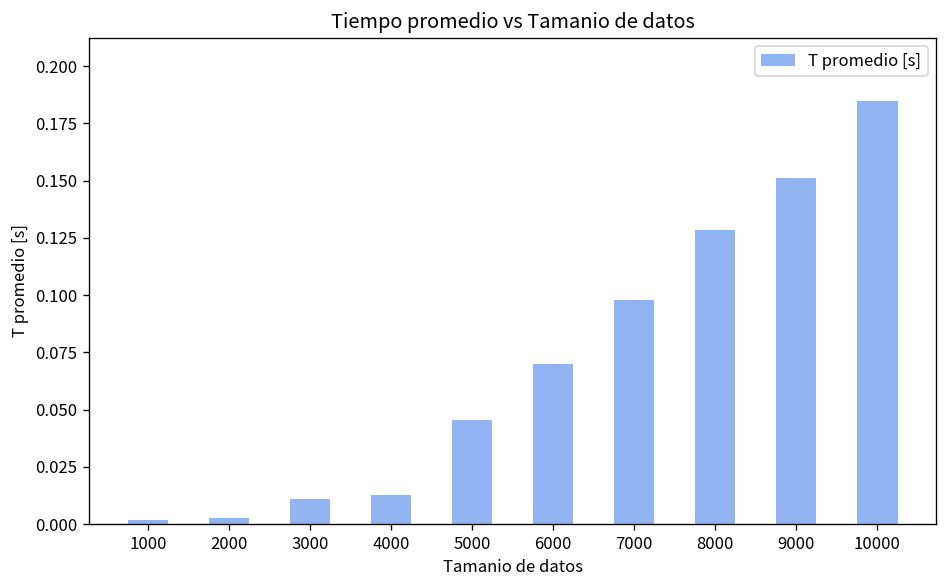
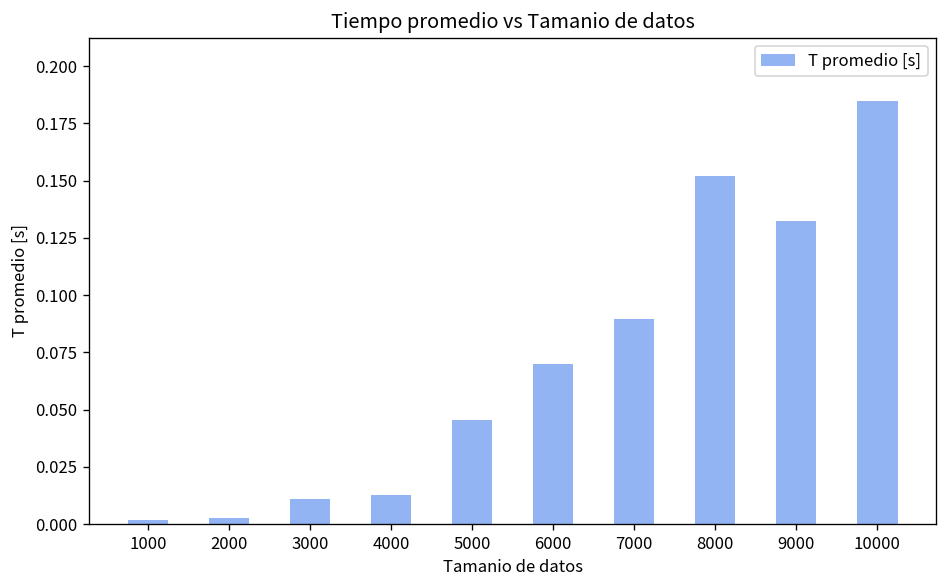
  {
    "1000": 0.002,
    "2000": 0.003,
    "3000": 0.011,
    "4000": 0.013,
    "5000": 0.045,
    "6000": 0.070,
-   "7000": 0.098,
-   "8000": 0.129,
-   "9000": 0.151,
+   "7000": 0.090,
+   "8000": 0.152,
+   "9000": 0.132,
    "10000": 0.185
  }
